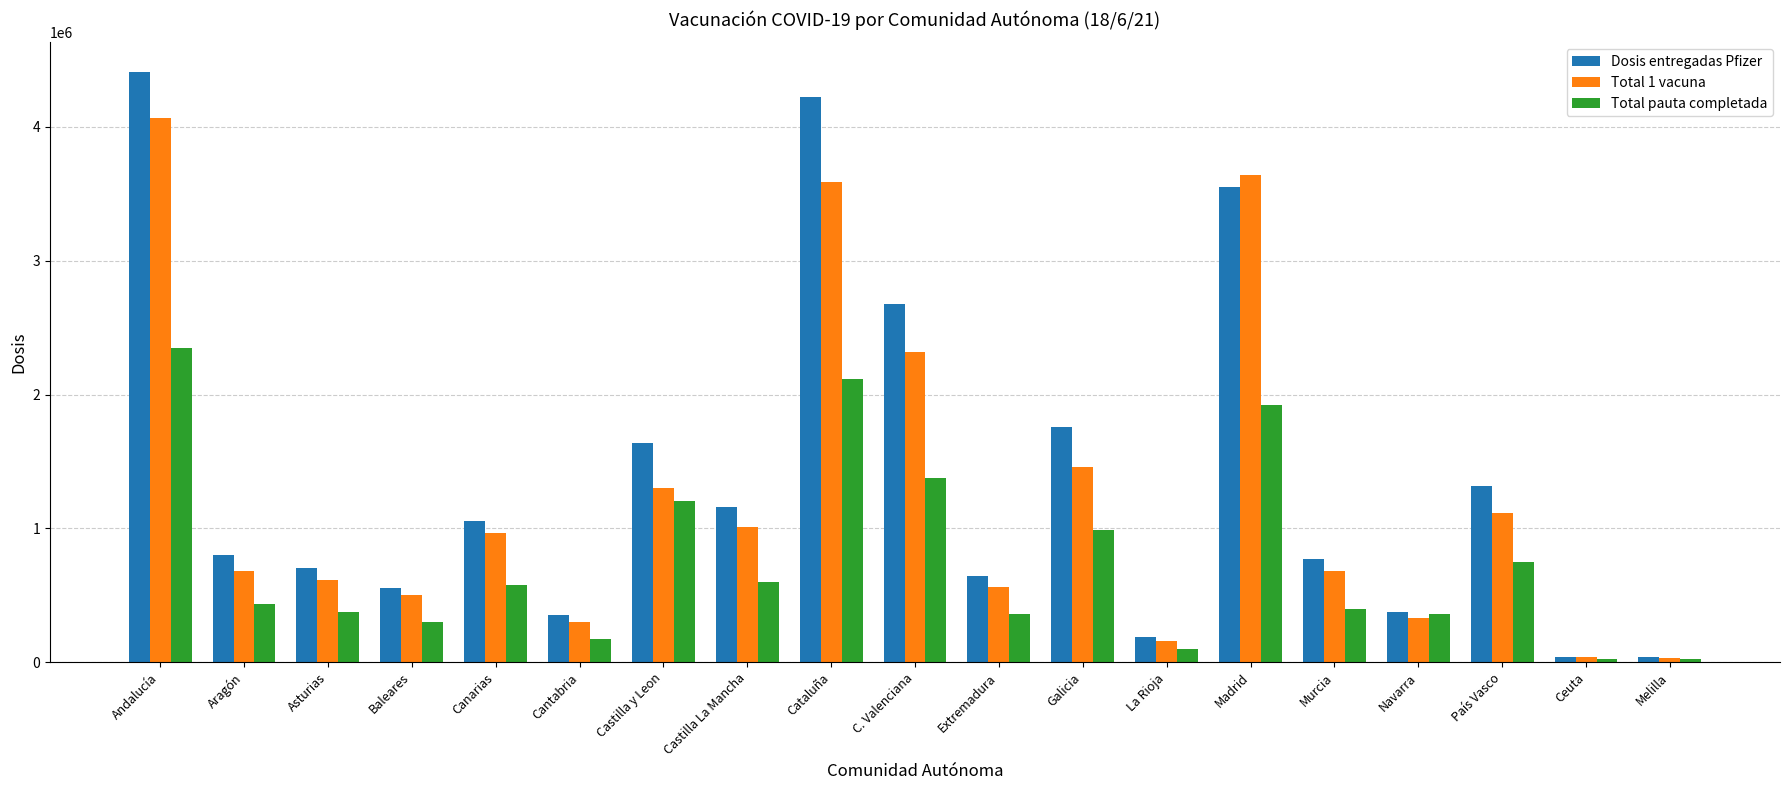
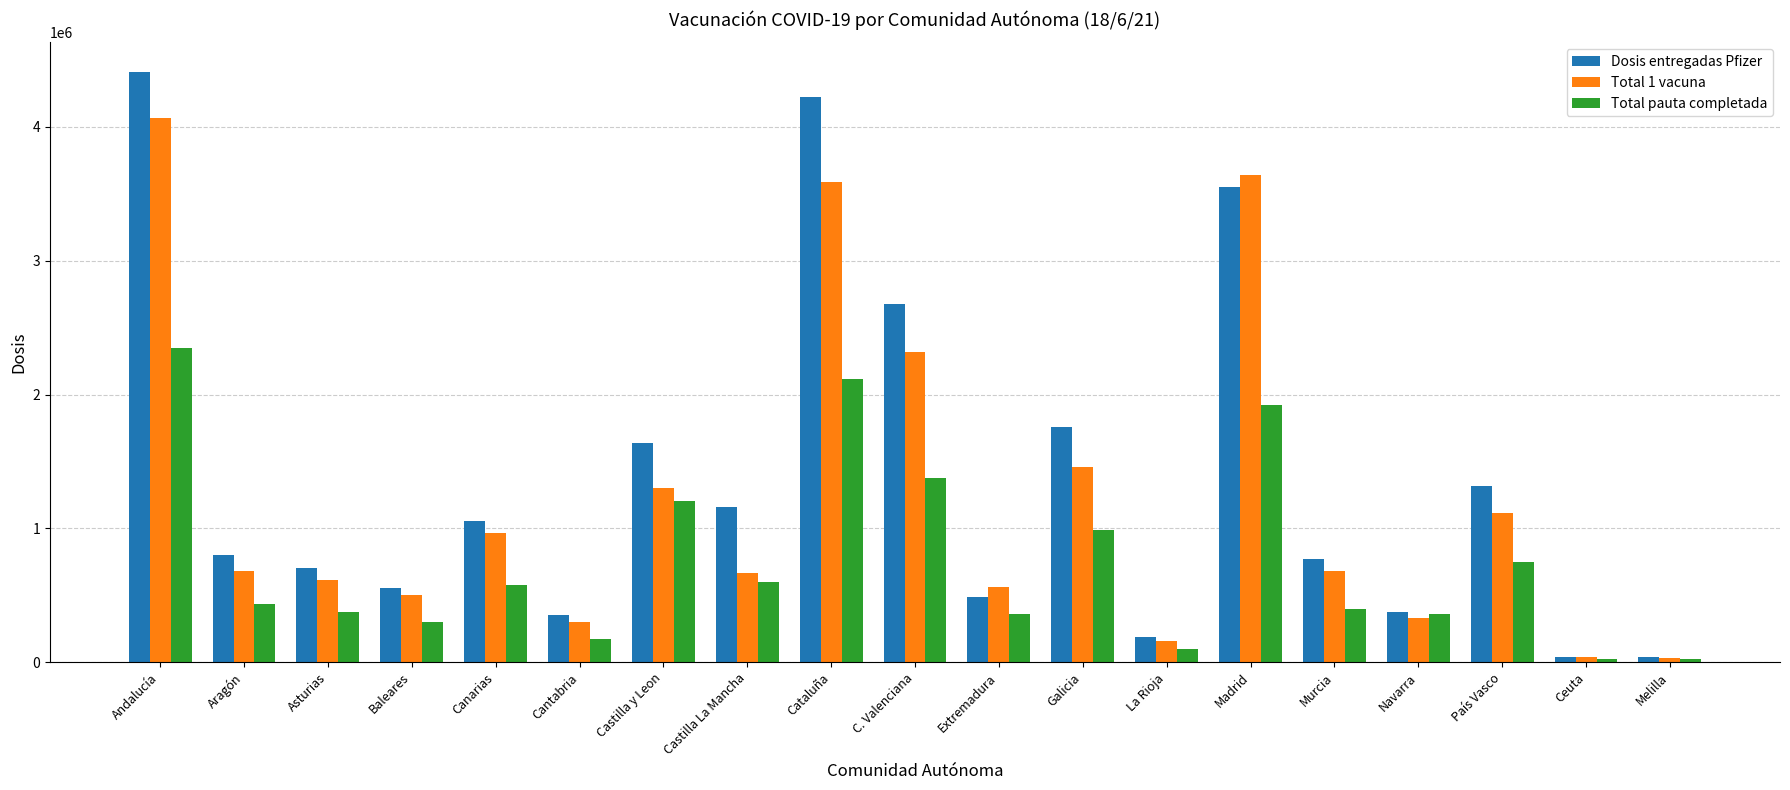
  {
    "Dosis entregadas Pfizer": {
      "Andalucía": 4410000,
      "Aragón": 800000,
      "Asturias": 700000,
      "Baleares": 550000,
      "Canarias": 1060000,
      "Cantabria": 360000,
      "Castilla y Leon": 1640000,
      "Castilla La Mancha": 1160000,
      "Cataluña": 4230000,
      "C. Valenciana": 2680000,
-     "Extremadura": 650000,
+     "Extremadura": 480000,
      "Galicia": 1760000,
      "La Rioja": 190000,
      "Madrid": 3550000,
      "Murcia": 770000,
      "Navarra": 370000,
      "País Vasco": 1320000,
      "Ceuta": 40000,
      "Melilla": 40000
    },
    "Total 1 vacuna": {
      "Andalucía": 4070000,
      "Aragón": 680000,
      "Asturias": 610000,
      "Baleares": 500000,
      "Canarias": 970000,
      "Cantabria": 300000,
      "Castilla y Leon": 1300000,
-     "Castilla La Mancha": 1010000,
+     "Castilla La Mancha": 670000,
      "Cataluña": 3590000,
      "C. Valenciana": 2320000,
      "Extremadura": 560000,
      "Galicia": 1460000,
      "La Rioja": 160000,
      "Madrid": 3640000,
      "Murcia": 680000,
      "Navarra": 330000,
      "País Vasco": 1110000,
      "Ceuta": 40000,
      "Melilla": 30000
    },
    "Total pauta completada": {
      "Andalucía": 2350000,
      "Aragón": 430000,
      "Asturias": 380000,
      "Baleares": 300000,
      "Canarias": 580000,
      "Cantabria": 180000,
      "Castilla y Leon": 1210000,
      "Castilla La Mancha": 600000,
      "Cataluña": 2120000,
      "C. Valenciana": 1380000,
      "Extremadura": 360000,
      "Galicia": 990000,
      "La Rioja": 100000,
      "Madrid": 1920000,
      "Murcia": 400000,
      "Navarra": 360000,
      "País Vasco": 750000,
      "Ceuta": 20000,
      "Melilla": 20000
    }
  }
